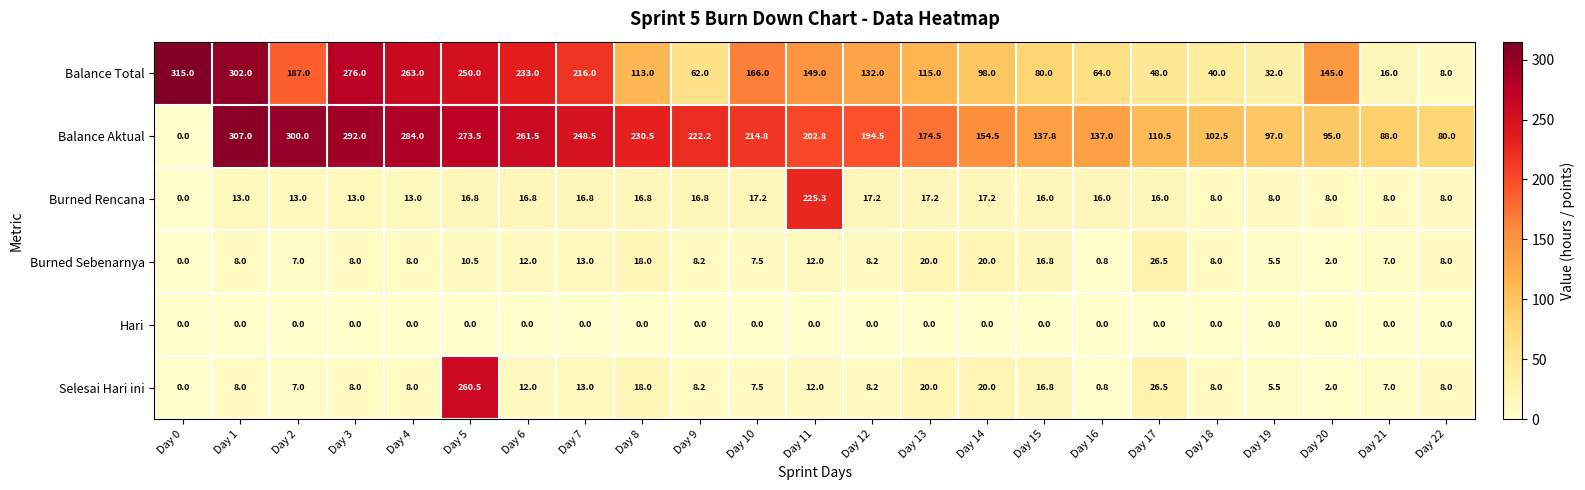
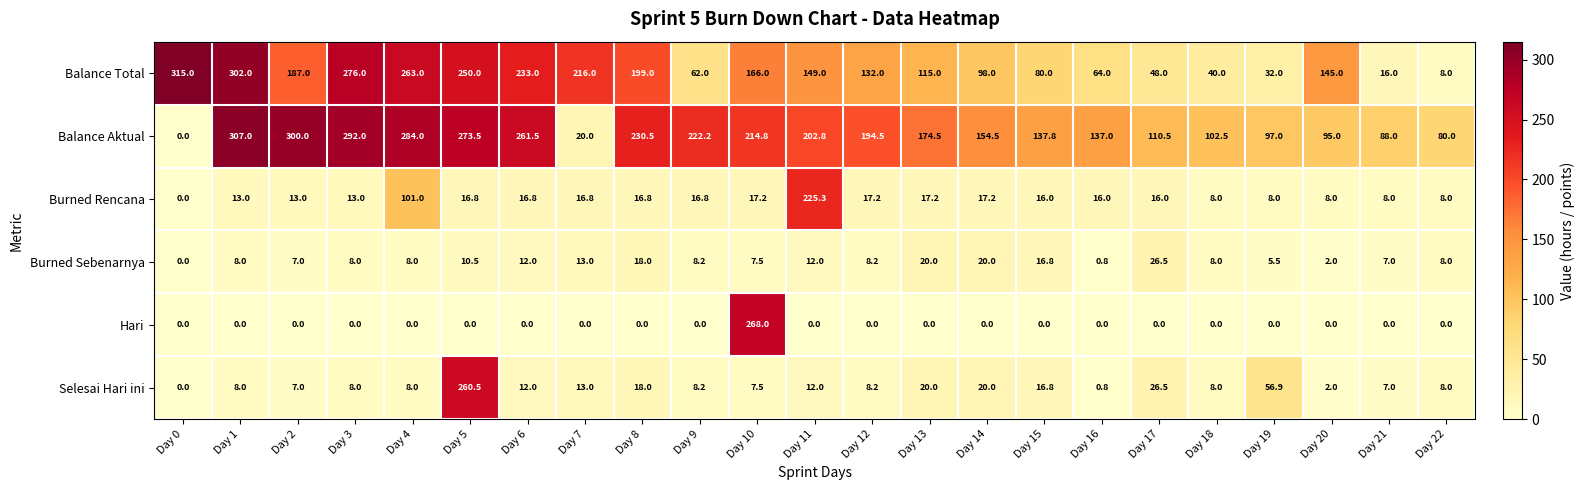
  {
    "Balance Total": {
      "Day 0": 315.0,
      "Day 1": 302.0,
      "Day 2": 187.0,
      "Day 3": 276.0,
      "Day 4": 263.0,
      "Day 5": 250.0,
      "Day 6": 233.0,
      "Day 7": 216.0,
-     "Day 8": 113.0,
+     "Day 8": 199.0,
      "Day 9": 62.0,
      "Day 10": 166.0,
      "Day 11": 149.0,
      "Day 12": 132.0,
      "Day 13": 115.0,
      "Day 14": 98.0,
      "Day 15": 80.0,
      "Day 16": 64.0,
      "Day 17": 48.0,
      "Day 18": 40.0,
      "Day 19": 32.0,
      "Day 20": 145.0,
      "Day 21": 16.0,
      "Day 22": 8.0
    },
    "Balance Aktual": {
      "Day 0": 0.0,
      "Day 1": 307.0,
      "Day 2": 300.0,
      "Day 3": 292.0,
      "Day 4": 284.0,
      "Day 5": 273.5,
      "Day 6": 261.5,
-     "Day 7": 248.5,
+     "Day 7": 20.0,
      "Day 8": 230.5,
      "Day 9": 222.2,
      "Day 10": 214.8,
      "Day 11": 202.8,
      "Day 12": 194.5,
      "Day 13": 174.5,
      "Day 14": 154.5,
      "Day 15": 137.8,
      "Day 16": 137.0,
      "Day 17": 110.5,
      "Day 18": 102.5,
      "Day 19": 97.0,
      "Day 20": 95.0,
      "Day 21": 88.0,
      "Day 22": 80.0
    },
    "Burned Rencana": {
      "Day 0": 0.0,
      "Day 1": 13.0,
      "Day 2": 13.0,
      "Day 3": 13.0,
-     "Day 4": 13.0,
+     "Day 4": 101.0,
      "Day 5": 16.8,
      "Day 6": 16.8,
      "Day 7": 16.8,
      "Day 8": 16.8,
      "Day 9": 16.8,
      "Day 10": 17.2,
      "Day 11": 225.3,
      "Day 12": 17.2,
      "Day 13": 17.2,
      "Day 14": 17.2,
      "Day 15": 16.0,
      "Day 16": 16.0,
      "Day 17": 16.0,
      "Day 18": 8.0,
      "Day 19": 8.0,
      "Day 20": 8.0,
      "Day 21": 8.0,
      "Day 22": 8.0
    },
    "Burned Sebenarnya": {
      "Day 0": 0.0,
      "Day 1": 8.0,
      "Day 2": 7.0,
      "Day 3": 8.0,
      "Day 4": 8.0,
      "Day 5": 10.5,
      "Day 6": 12.0,
      "Day 7": 13.0,
      "Day 8": 18.0,
      "Day 9": 8.2,
      "Day 10": 7.5,
      "Day 11": 12.0,
      "Day 12": 8.2,
      "Day 13": 20.0,
      "Day 14": 20.0,
      "Day 15": 16.8,
      "Day 16": 0.8,
      "Day 17": 26.5,
      "Day 18": 8.0,
      "Day 19": 5.5,
      "Day 20": 2.0,
      "Day 21": 7.0,
      "Day 22": 8.0
    },
    "Hari": {
      "Day 0": 0.0,
      "Day 1": 0.0,
      "Day 2": 0.0,
      "Day 3": 0.0,
      "Day 4": 0.0,
      "Day 5": 0.0,
      "Day 6": 0.0,
      "Day 7": 0.0,
      "Day 8": 0.0,
      "Day 9": 0.0,
-     "Day 10": 0.0,
+     "Day 10": 268.0,
      "Day 11": 0.0,
      "Day 12": 0.0,
      "Day 13": 0.0,
      "Day 14": 0.0,
      "Day 15": 0.0,
      "Day 16": 0.0,
      "Day 17": 0.0,
      "Day 18": 0.0,
      "Day 19": 0.0,
      "Day 20": 0.0,
      "Day 21": 0.0,
      "Day 22": 0.0
    },
    "Selesai Hari ini": {
      "Day 0": 0.0,
      "Day 1": 8.0,
      "Day 2": 7.0,
      "Day 3": 8.0,
      "Day 4": 8.0,
      "Day 5": 260.5,
      "Day 6": 12.0,
      "Day 7": 13.0,
      "Day 8": 18.0,
      "Day 9": 8.2,
      "Day 10": 7.5,
      "Day 11": 12.0,
      "Day 12": 8.2,
      "Day 13": 20.0,
      "Day 14": 20.0,
      "Day 15": 16.8,
      "Day 16": 0.8,
      "Day 17": 26.5,
      "Day 18": 8.0,
-     "Day 19": 5.5,
+     "Day 19": 56.9,
      "Day 20": 2.0,
      "Day 21": 7.0,
      "Day 22": 8.0
    }
  }
